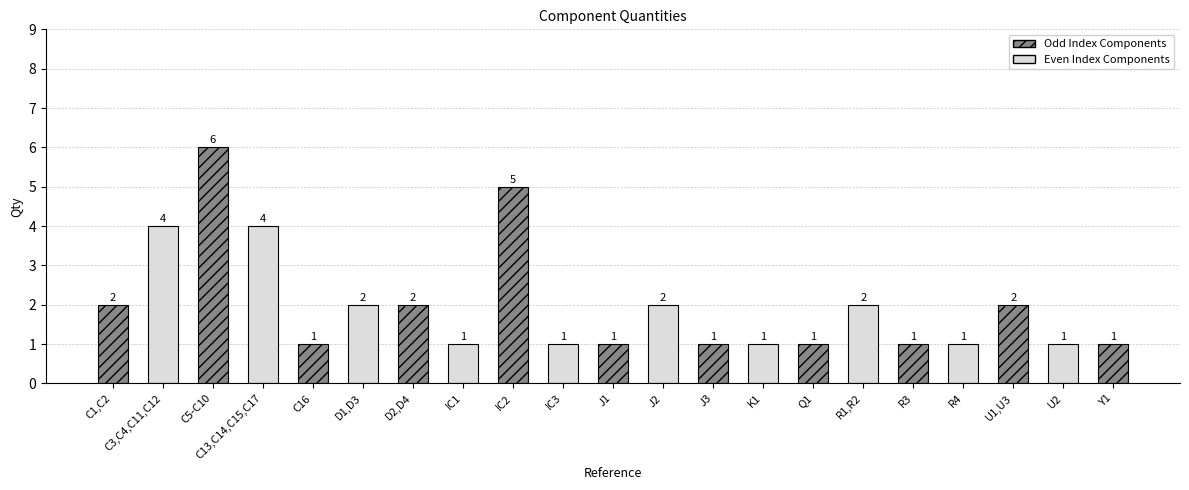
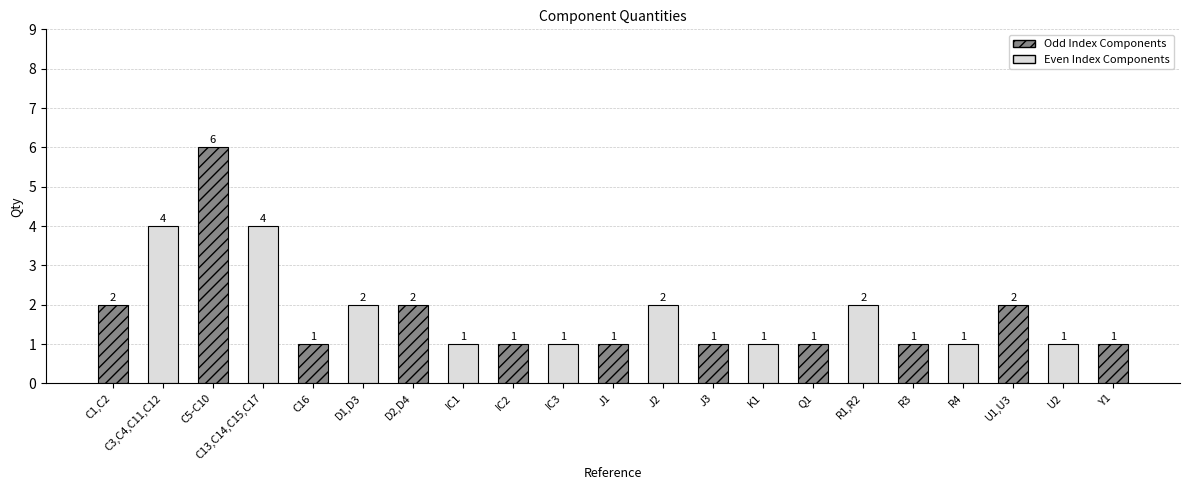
  {
    "Odd Index Components": {
      "C1,C2": 2,
      "C5-C10": 6,
      "C16": 1,
      "D2,D4": 2,
-     "IC2": 5,
+     "IC2": 1,
      "J1": 1,
      "J3": 1,
      "Q1": 1,
      "R3": 1,
      "U1,U3": 2,
      "Y1": 1
    },
    "Even Index Components": {
      "C3,C4,C11,C12": 4,
      "C13,C14,C15,C17": 4,
      "D1,D3": 2,
      "IC1": 1,
      "IC3": 1,
      "J2": 2,
      "K1": 1,
      "R1,R2": 2,
      "R4": 1,
      "U2": 1
    }
  }
